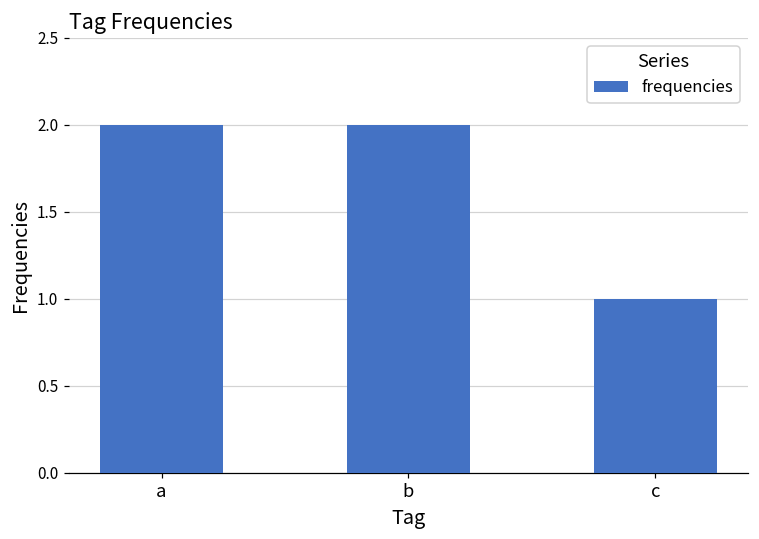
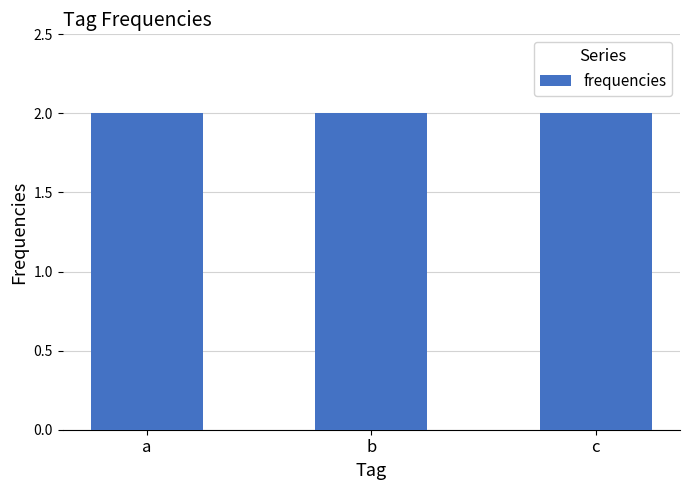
  {
    "a": 2,
    "b": 2,
-   "c": 1
+   "c": 2
  }
